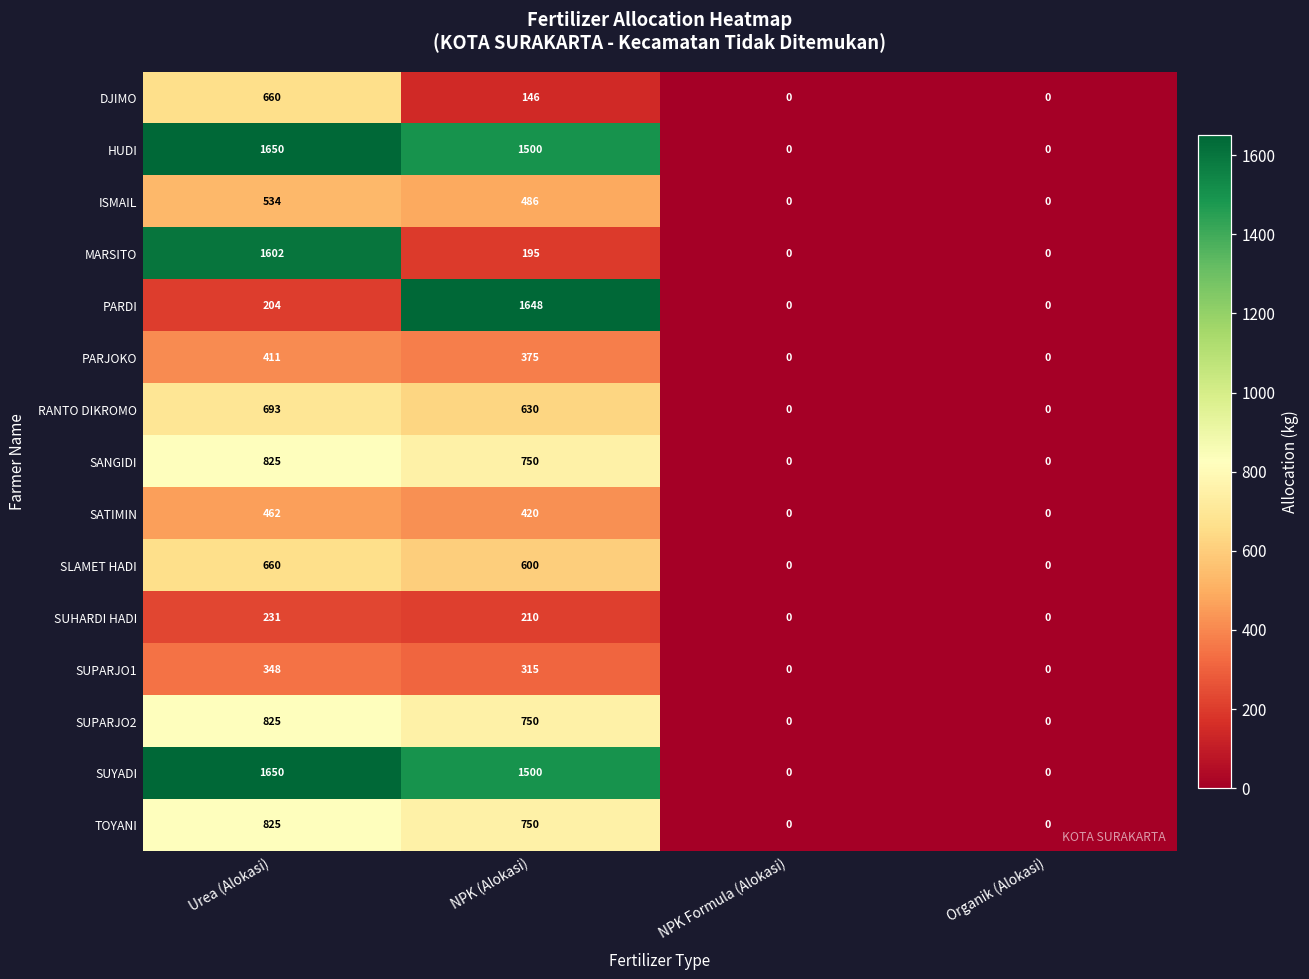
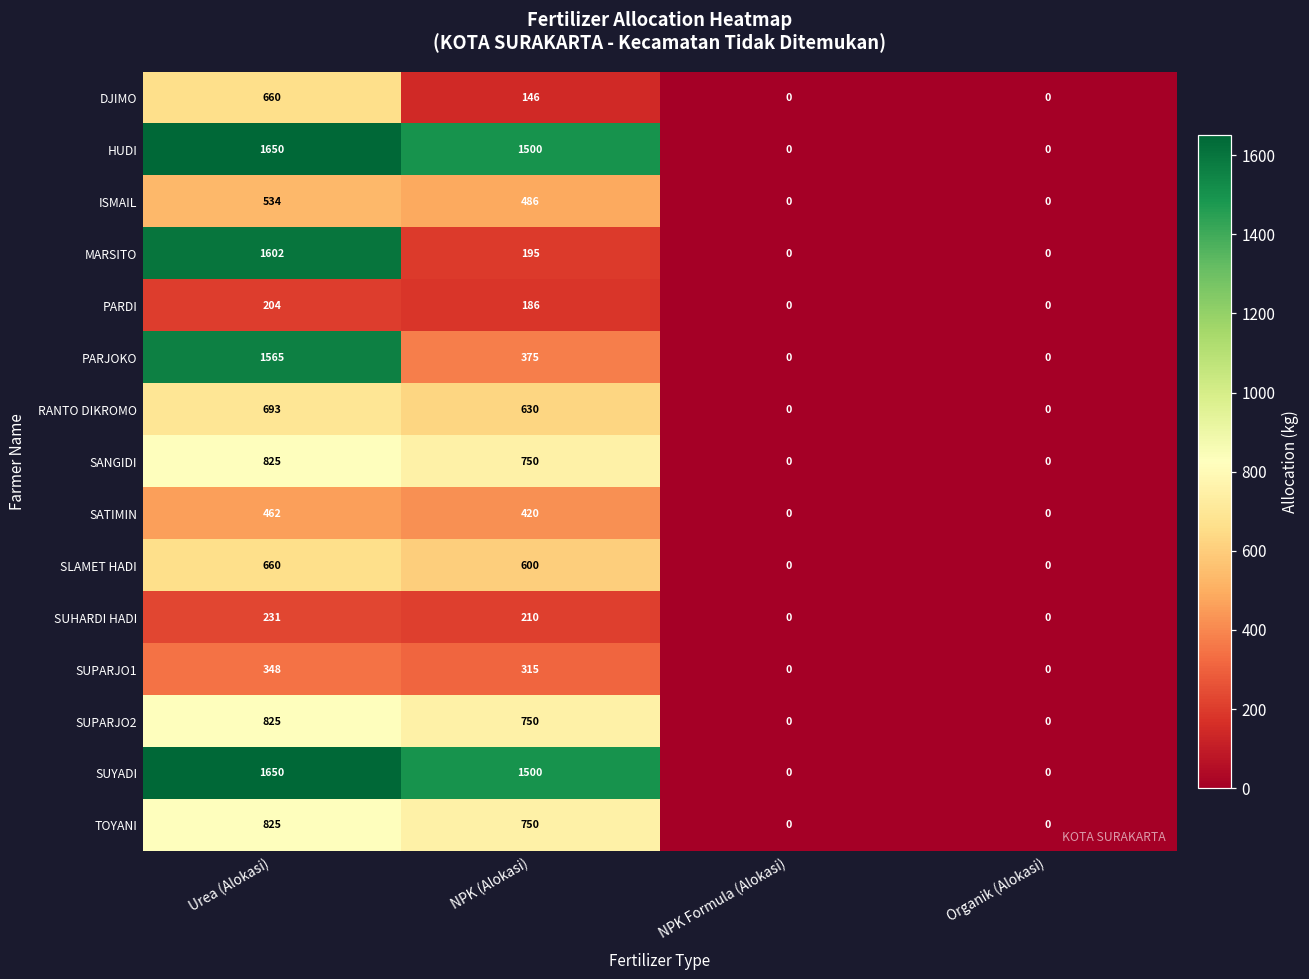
  {
    "DJIMO": {
      "Urea (Alokasi)": 660,
      "NPK (Alokasi)": 146,
      "NPK Formula (Alokasi)": 0,
      "Organik (Alokasi)": 0
    },
    "HUDI": {
      "Urea (Alokasi)": 1650,
      "NPK (Alokasi)": 1500,
      "NPK Formula (Alokasi)": 0,
      "Organik (Alokasi)": 0
    },
    "ISMAIL": {
      "Urea (Alokasi)": 534,
      "NPK (Alokasi)": 486,
      "NPK Formula (Alokasi)": 0,
      "Organik (Alokasi)": 0
    },
    "MARSITO": {
      "Urea (Alokasi)": 1602,
      "NPK (Alokasi)": 195,
      "NPK Formula (Alokasi)": 0,
      "Organik (Alokasi)": 0
    },
    "PARDI": {
      "Urea (Alokasi)": 204,
-     "NPK (Alokasi)": 1648,
+     "NPK (Alokasi)": 186,
      "NPK Formula (Alokasi)": 0,
      "Organik (Alokasi)": 0
    },
    "PARJOKO": {
-     "Urea (Alokasi)": 411,
+     "Urea (Alokasi)": 1565,
      "NPK (Alokasi)": 375,
      "NPK Formula (Alokasi)": 0,
      "Organik (Alokasi)": 0
    },
    "RANTO DIKROMO": {
      "Urea (Alokasi)": 693,
      "NPK (Alokasi)": 630,
      "NPK Formula (Alokasi)": 0,
      "Organik (Alokasi)": 0
    },
    "SANGIDI": {
      "Urea (Alokasi)": 825,
      "NPK (Alokasi)": 750,
      "NPK Formula (Alokasi)": 0,
      "Organik (Alokasi)": 0
    },
    "SATIMIN": {
      "Urea (Alokasi)": 462,
      "NPK (Alokasi)": 420,
      "NPK Formula (Alokasi)": 0,
      "Organik (Alokasi)": 0
    },
    "SLAMET HADI": {
      "Urea (Alokasi)": 660,
      "NPK (Alokasi)": 600,
      "NPK Formula (Alokasi)": 0,
      "Organik (Alokasi)": 0
    },
    "SUHARDI HADI": {
      "Urea (Alokasi)": 231,
      "NPK (Alokasi)": 210,
      "NPK Formula (Alokasi)": 0,
      "Organik (Alokasi)": 0
    },
    "SUPARJO1": {
      "Urea (Alokasi)": 348,
      "NPK (Alokasi)": 315,
      "NPK Formula (Alokasi)": 0,
      "Organik (Alokasi)": 0
    },
    "SUPARJO2": {
      "Urea (Alokasi)": 825,
      "NPK (Alokasi)": 750,
      "NPK Formula (Alokasi)": 0,
      "Organik (Alokasi)": 0
    },
    "SUYADI": {
      "Urea (Alokasi)": 1650,
      "NPK (Alokasi)": 1500,
      "NPK Formula (Alokasi)": 0,
      "Organik (Alokasi)": 0
    },
    "TOYANI": {
      "Urea (Alokasi)": 825,
      "NPK (Alokasi)": 750,
      "NPK Formula (Alokasi)": 0
    }
  }
